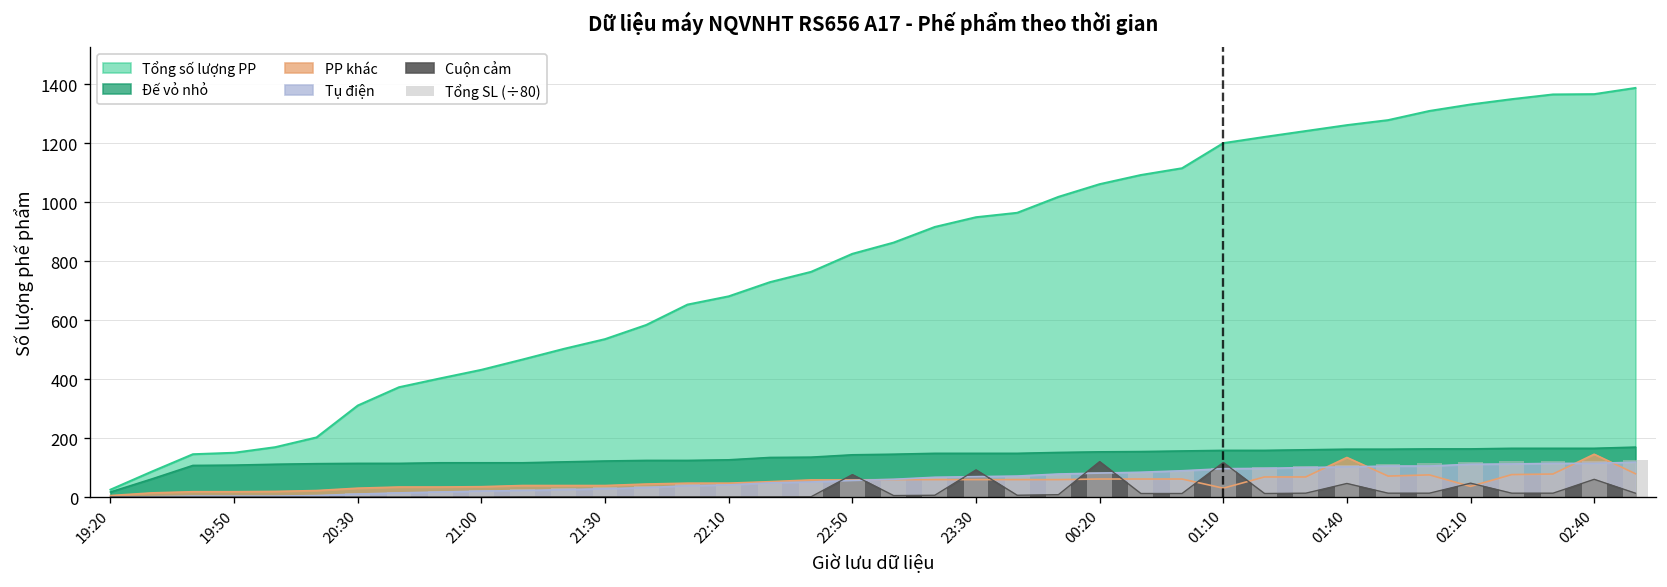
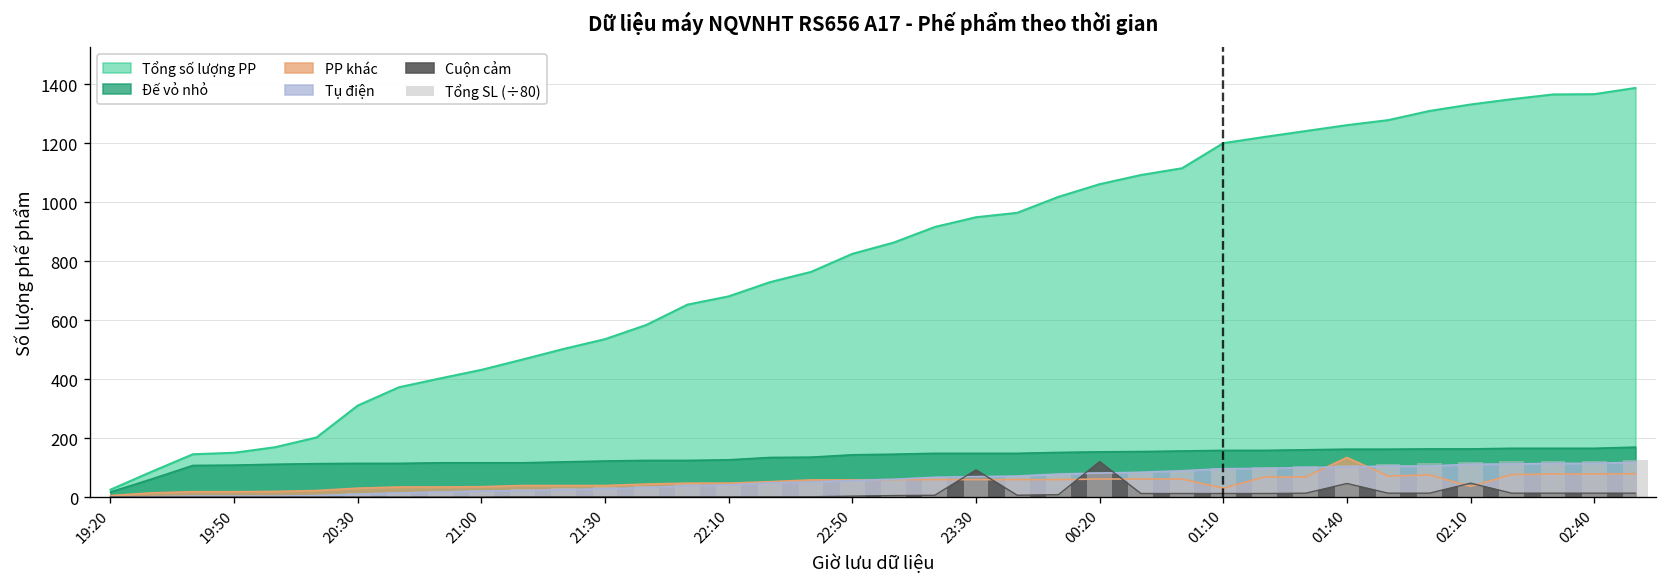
  {
    "PP khác": {
      "19:50": 20,
      "20:30": 30,
      "21:00": 40,
      "21:30": 40,
      "00:20": 60,
      "01:10": 30,
      "01:40": 140,
      "02:10": 40,
-     "02:40": 150
+     "02:40": 80
    },
    "Cuộn cảm": {
      "21:00": 0,
      "21:30": 0,
      "22:10": 0,
-     "22:50": 80,
+     "22:50": 0,
      "23:30": 90,
      "00:20": 120,
-     "01:10": 120,
+     "01:10": 10,
      "01:40": 50,
      "02:10": 50,
-     "02:40": 60
+     "02:40": 10
    }
  }
